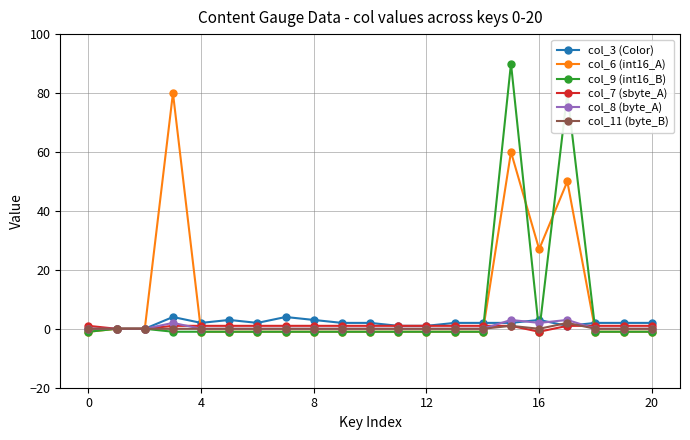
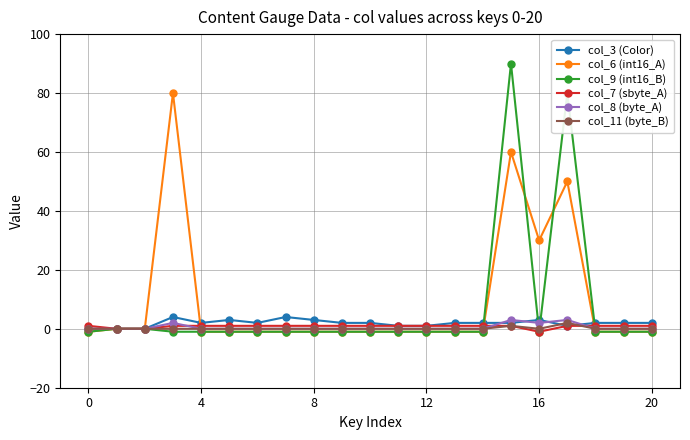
  {
    "col_3 (Color)": {
      "4": 2,
      "8": 3,
      "16": 3,
      "20": 2
    },
    "col_6 (int16_A)": {
-     "16": 27
+     "16": 30
    },
    "col_7 (sbyte_A)": {
      "0": 1,
      "4": 1,
      "8": 1,
      "20": 1
    },
    "col_8 (byte_A)": {
      "16": 2
    },
    "col_11 (byte_B)": {
      "16": 0
    }
  }
